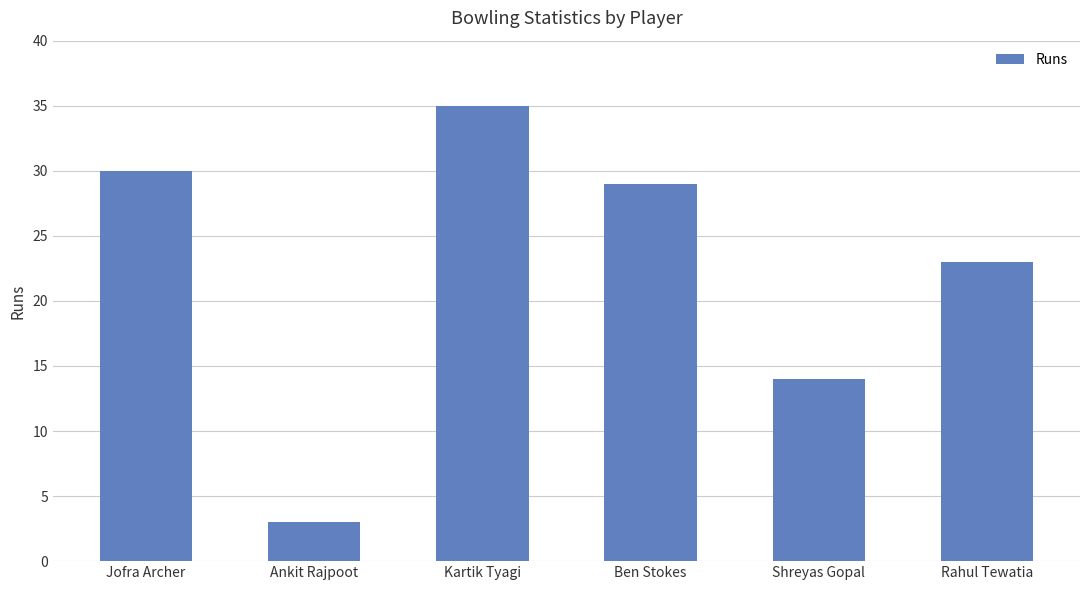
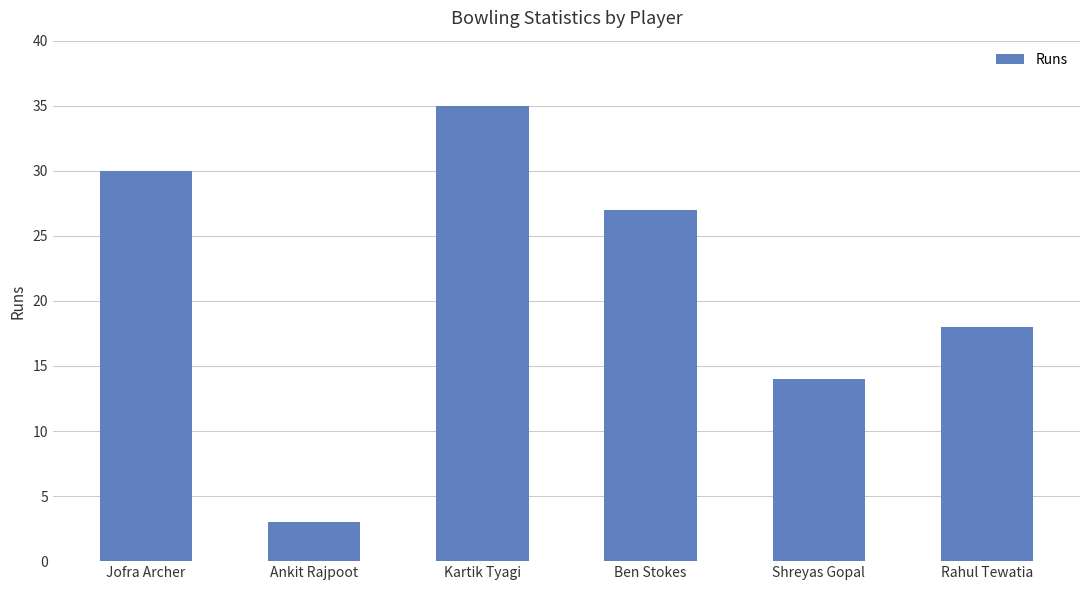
  {
    "Jofra Archer": 30,
    "Ankit Rajpoot": 3,
    "Kartik Tyagi": 35,
-   "Ben Stokes": 29,
+   "Ben Stokes": 27,
    "Shreyas Gopal": 14,
-   "Rahul Tewatia": 23
+   "Rahul Tewatia": 18
  }
